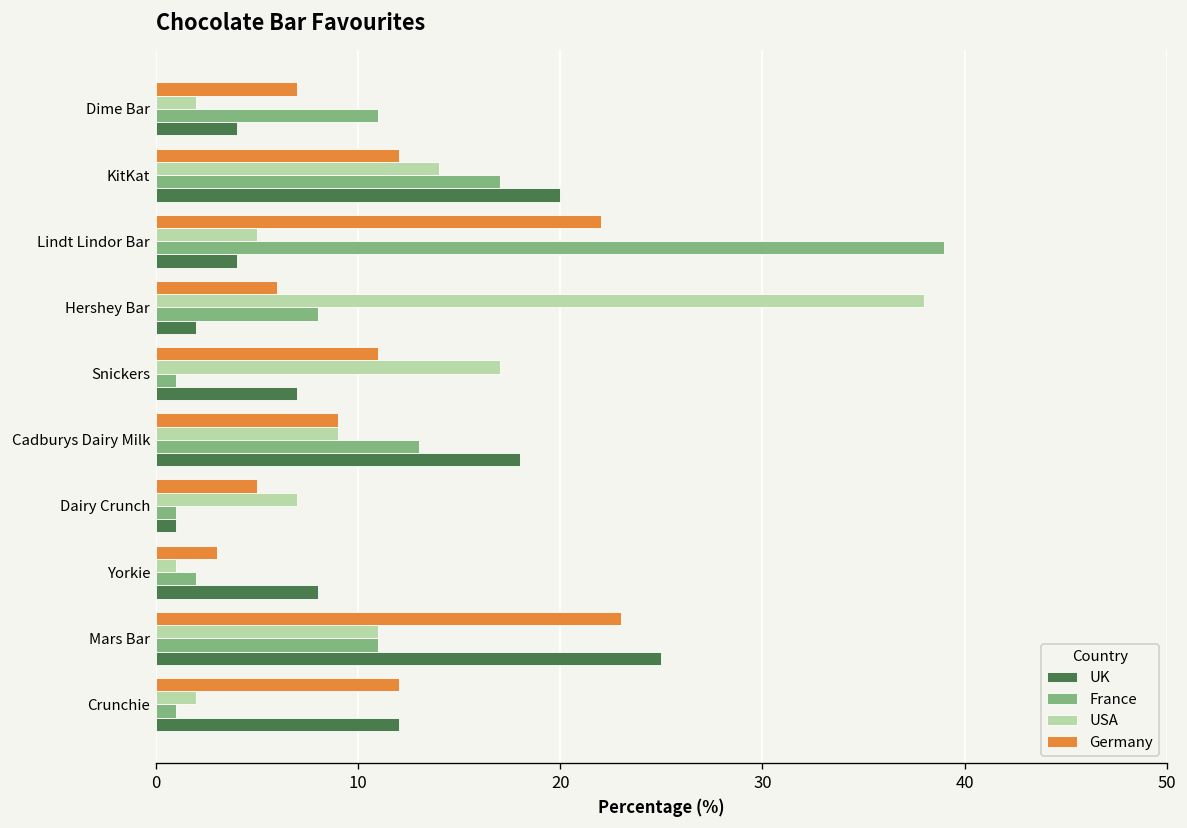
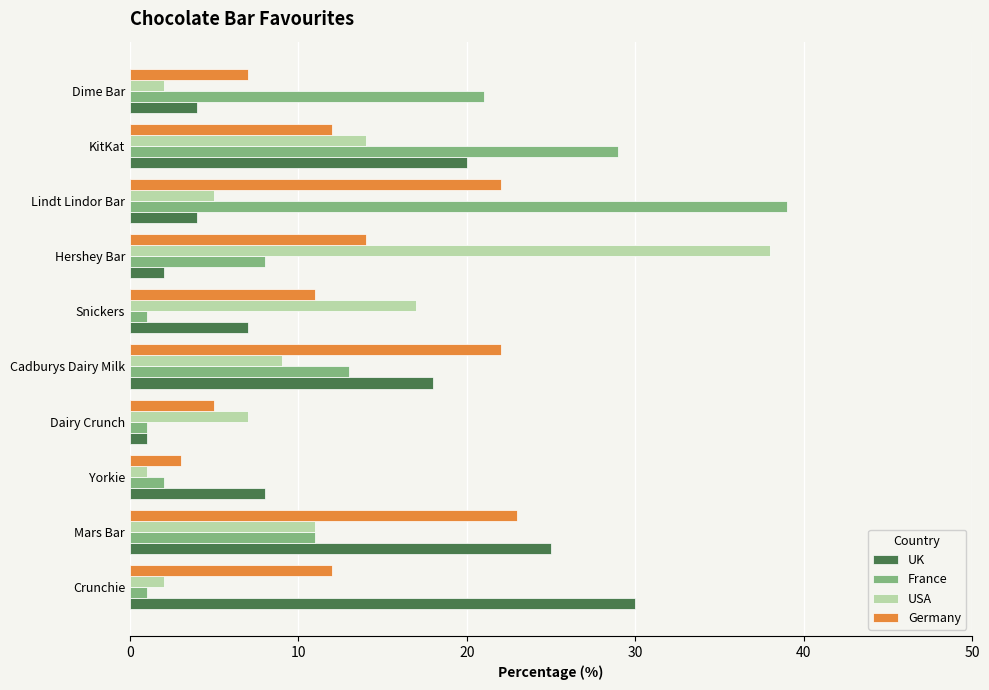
  {
    "UK": {
      "Dime Bar": 4,
      "KitKat": 20,
      "Lindt Lindor Bar": 4,
      "Hershey Bar": 2,
      "Snickers": 7,
      "Cadburys Dairy Milk": 18,
      "Dairy Crunch": 1,
      "Yorkie": 8,
      "Mars Bar": 25,
-     "Crunchie": 12
+     "Crunchie": 30
    },
    "France": {
-     "Dime Bar": 11,
-     "KitKat": 17,
+     "Dime Bar": 21,
+     "KitKat": 29,
      "Lindt Lindor Bar": 39,
      "Hershey Bar": 8,
      "Snickers": 1,
      "Cadburys Dairy Milk": 13,
      "Dairy Crunch": 1,
      "Yorkie": 2,
      "Mars Bar": 11,
      "Crunchie": 1
    },
    "USA": {
      "Dime Bar": 2,
      "KitKat": 14,
      "Lindt Lindor Bar": 5,
      "Hershey Bar": 38,
      "Snickers": 17,
      "Cadburys Dairy Milk": 9,
      "Dairy Crunch": 7,
      "Yorkie": 1,
      "Mars Bar": 11,
      "Crunchie": 2
    },
    "Germany": {
      "Dime Bar": 7,
      "KitKat": 12,
      "Lindt Lindor Bar": 22,
-     "Hershey Bar": 6,
+     "Hershey Bar": 14,
      "Snickers": 11,
-     "Cadburys Dairy Milk": 9,
+     "Cadburys Dairy Milk": 22,
      "Dairy Crunch": 5,
      "Yorkie": 3,
      "Mars Bar": 23,
      "Crunchie": 12
    }
  }
